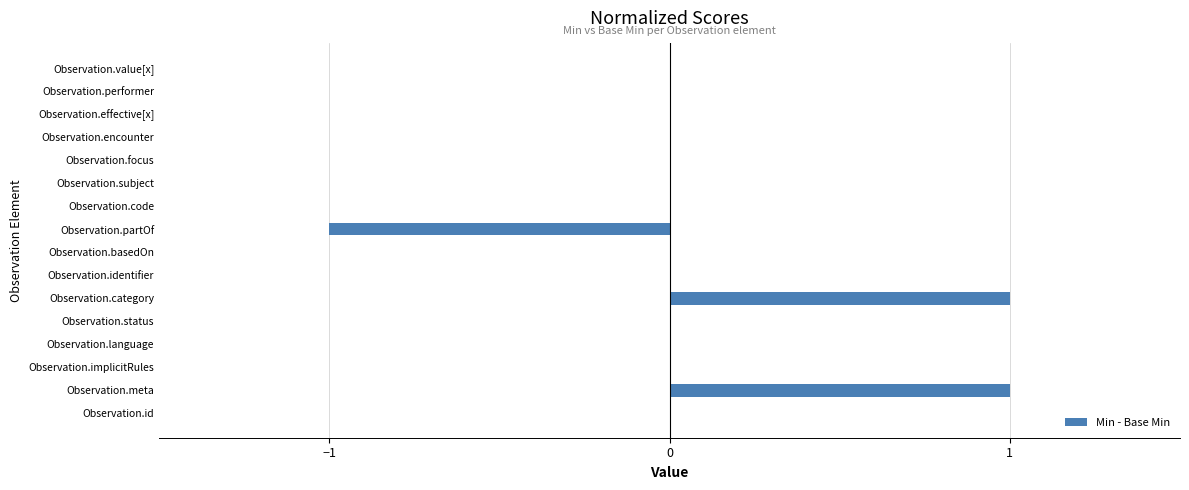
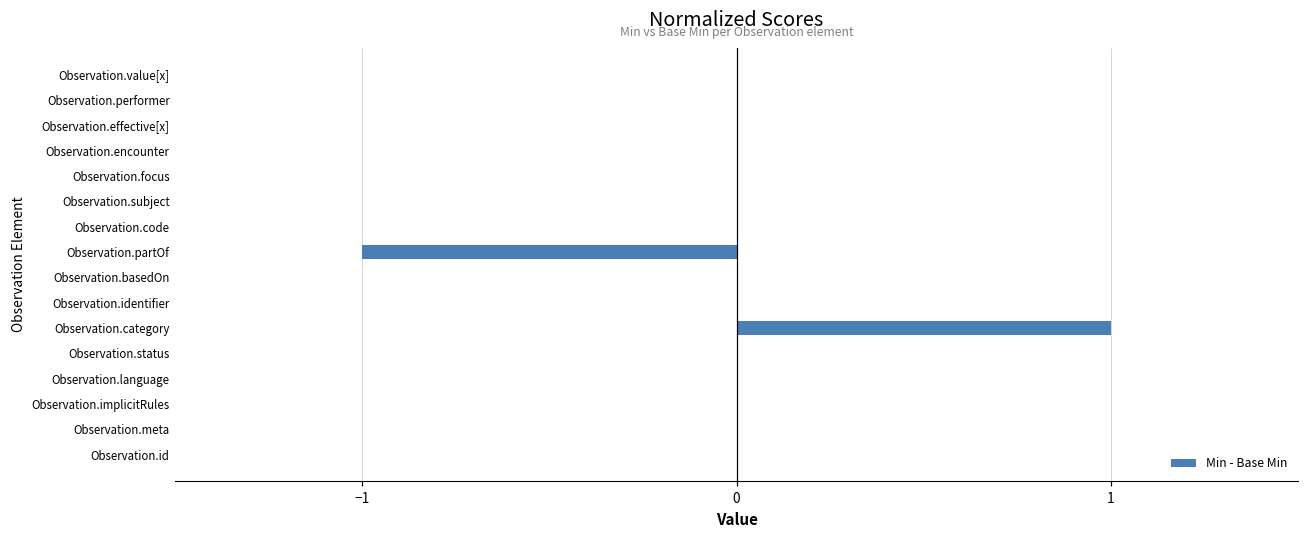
  {
    "Observation.value[x]": 0,
    "Observation.performer": 0,
    "Observation.effective[x]": 0,
    "Observation.encounter": 0,
    "Observation.focus": 0,
    "Observation.subject": 0,
    "Observation.code": 0,
    "Observation.partOf": -1,
    "Observation.basedOn": 0,
    "Observation.identifier": 0,
    "Observation.category": 1,
    "Observation.status": 0,
    "Observation.language": 0,
    "Observation.implicitRules": 0,
-   "Observation.meta": 1,
+   "Observation.meta": 0,
    "Observation.id": 0
  }
